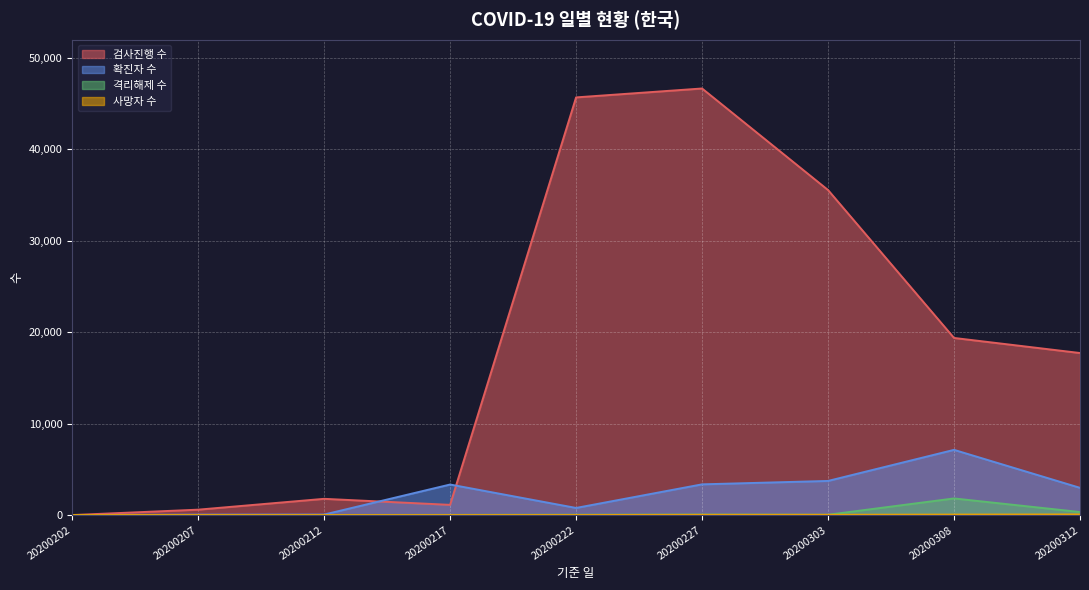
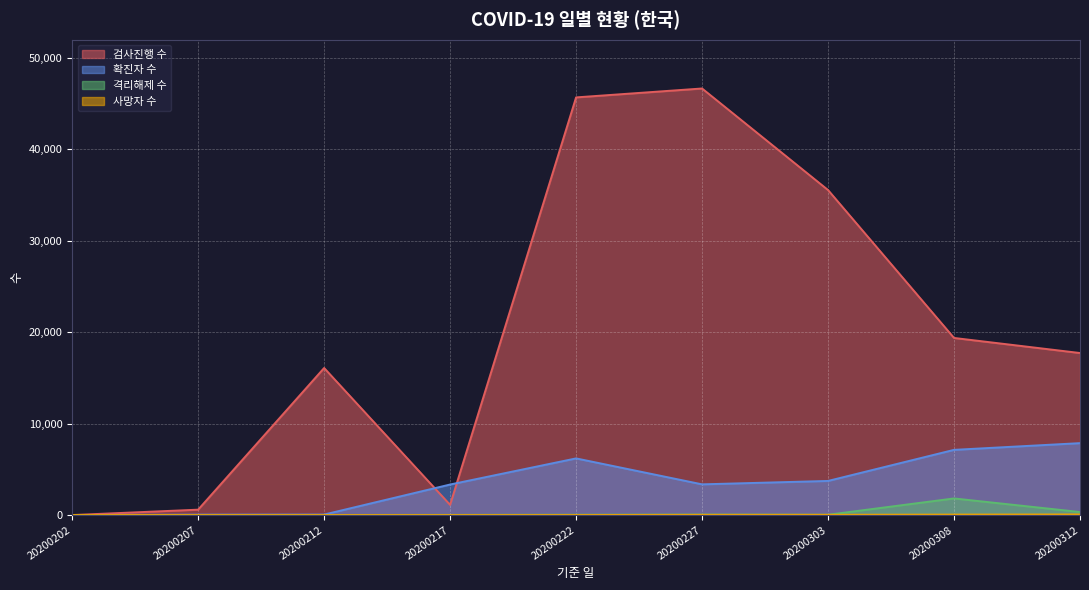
  {
    "검사진행 수": {
      "20200207": "1,000",
-     "20200212": "2,000",
+     "20200212": "16,000",
      "20200217": "1,000",
      "20200222": "46,000",
      "20200227": "47,000",
      "20200303": "36,000",
      "20200308": "19,000",
      "20200312": "18,000"
    },
    "확진자 수": {
      "20200217": "3,000",
-     "20200222": "1,000",
+     "20200222": "6,000",
      "20200227": "3,000",
      "20200303": "4,000",
      "20200308": "7,000",
-     "20200312": "3,000"
+     "20200312": "8,000"
    },
    "격리해제 수": {
      "20200308": "2,000"
    },
    "사망자 수": {
      "20200308": "0"
    }
  }
